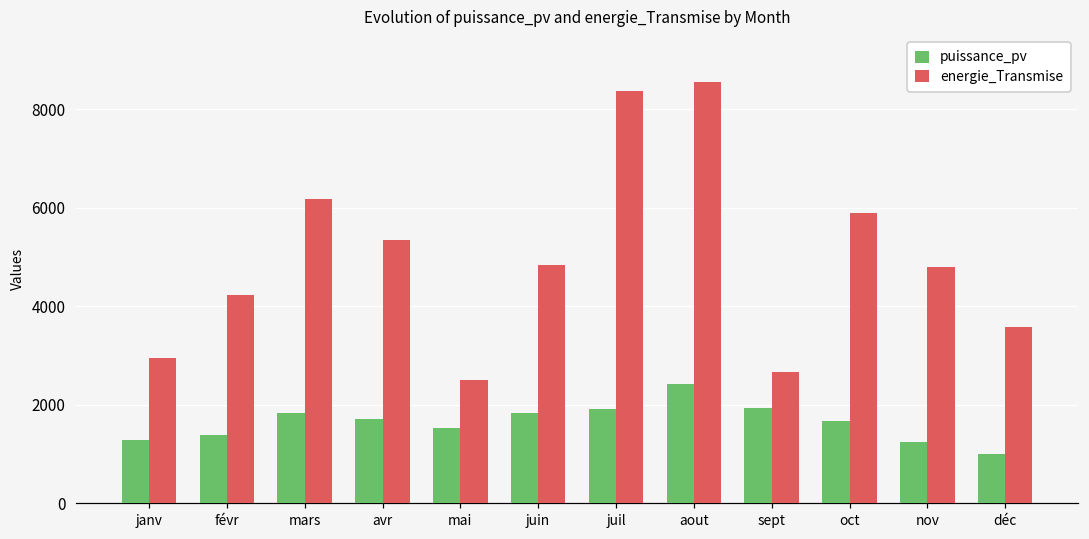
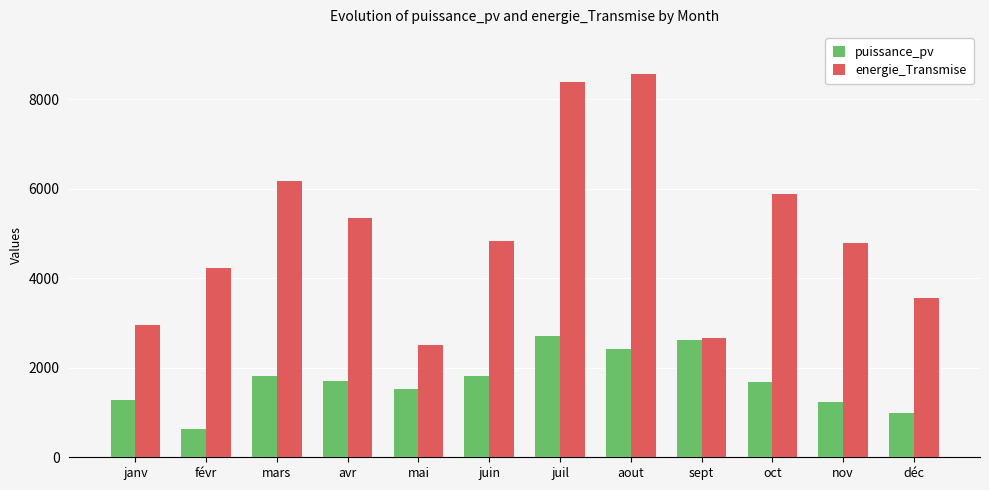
  {
    "puissance_pv": {
      "janv": 1300,
-     "févr": 1400,
+     "févr": 600,
      "mars": 1800,
      "avr": 1700,
      "mai": 1500,
      "juin": 1800,
-     "juil": 1900,
+     "juil": 2700,
      "aout": 2400,
-     "sept": 1900,
+     "sept": 2600,
      "oct": 1700,
      "nov": 1200,
      "déc": 1000
    },
    "energie_Transmise": {
      "janv": 2900,
      "févr": 4200,
      "mars": 6200,
      "avr": 5300,
      "mai": 2500,
      "juin": 4800,
      "juil": 8400,
      "aout": 8600,
      "sept": 2700,
      "oct": 5900,
      "nov": 4800,
      "déc": 3600
    }
  }
